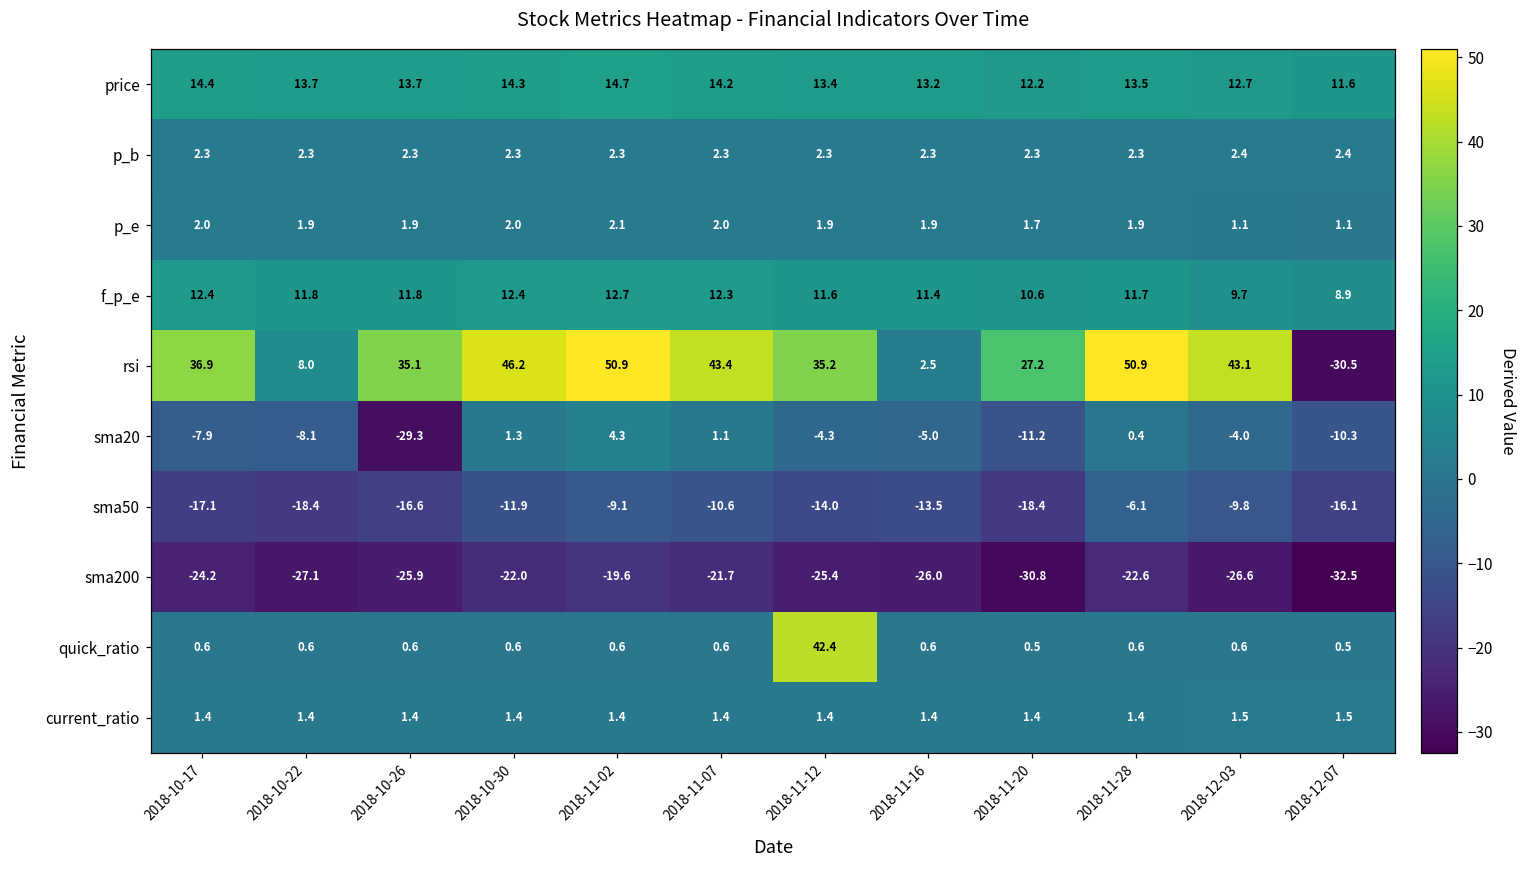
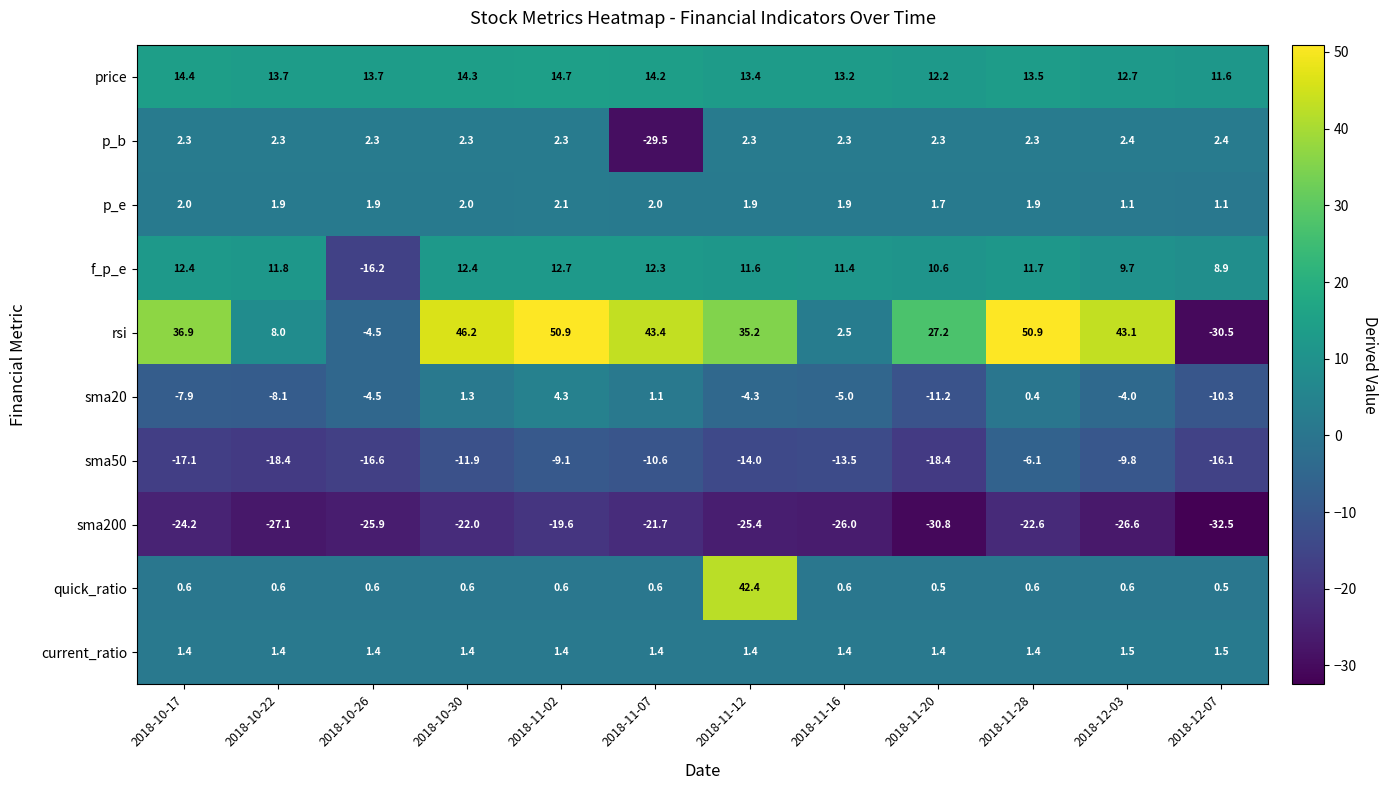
  {
    "price": {
      "2018-10-17": 14.4,
      "2018-10-22": 13.7,
      "2018-10-26": 13.7,
      "2018-10-30": 14.3,
      "2018-11-02": 14.7,
      "2018-11-07": 14.2,
      "2018-11-12": 13.4,
      "2018-11-16": 13.2,
      "2018-11-20": 12.2,
      "2018-11-28": 13.5,
      "2018-12-03": 12.7,
      "2018-12-07": 11.6
    },
    "p_b": {
      "2018-10-17": 2.3,
      "2018-10-22": 2.3,
      "2018-10-26": 2.3,
      "2018-10-30": 2.3,
      "2018-11-02": 2.3,
-     "2018-11-07": 2.3,
+     "2018-11-07": -29.5,
      "2018-11-12": 2.3,
      "2018-11-16": 2.3,
      "2018-11-20": 2.3,
      "2018-11-28": 2.3,
      "2018-12-03": 2.4,
      "2018-12-07": 2.4
    },
    "p_e": {
      "2018-10-17": 2.0,
      "2018-10-22": 1.9,
      "2018-10-26": 1.9,
      "2018-10-30": 2.0,
      "2018-11-02": 2.1,
      "2018-11-07": 2.0,
      "2018-11-12": 1.9,
      "2018-11-16": 1.9,
      "2018-11-20": 1.7,
      "2018-11-28": 1.9,
      "2018-12-03": 1.1,
      "2018-12-07": 1.1
    },
    "f_p_e": {
      "2018-10-17": 12.4,
      "2018-10-22": 11.8,
-     "2018-10-26": 11.8,
+     "2018-10-26": -16.2,
      "2018-10-30": 12.4,
      "2018-11-02": 12.7,
      "2018-11-07": 12.3,
      "2018-11-12": 11.6,
      "2018-11-16": 11.4,
      "2018-11-20": 10.6,
      "2018-11-28": 11.7,
      "2018-12-03": 9.7,
      "2018-12-07": 8.9
    },
    "rsi": {
      "2018-10-17": 36.9,
      "2018-10-22": 8.0,
-     "2018-10-26": 35.1,
+     "2018-10-26": -4.5,
      "2018-10-30": 46.2,
      "2018-11-02": 50.9,
      "2018-11-07": 43.4,
      "2018-11-12": 35.2,
      "2018-11-16": 2.5,
      "2018-11-20": 27.2,
      "2018-11-28": 50.9,
      "2018-12-03": 43.1,
      "2018-12-07": -30.5
    },
    "sma20": {
      "2018-10-17": -7.9,
      "2018-10-22": -8.1,
-     "2018-10-26": -29.3,
+     "2018-10-26": -4.5,
      "2018-10-30": 1.3,
      "2018-11-02": 4.3,
      "2018-11-07": 1.1,
      "2018-11-12": -4.3,
      "2018-11-16": -5.0,
      "2018-11-20": -11.2,
      "2018-11-28": 0.4,
      "2018-12-03": -4.0,
      "2018-12-07": -10.3
    },
    "sma50": {
      "2018-10-17": -17.1,
      "2018-10-22": -18.4,
      "2018-10-26": -16.6,
      "2018-10-30": -11.9,
      "2018-11-02": -9.1,
      "2018-11-07": -10.6,
      "2018-11-12": -14.0,
      "2018-11-16": -13.5,
      "2018-11-20": -18.4,
      "2018-11-28": -6.1,
      "2018-12-03": -9.8,
      "2018-12-07": -16.1
    },
    "sma200": {
      "2018-10-17": -24.2,
      "2018-10-22": -27.1,
      "2018-10-26": -25.9,
      "2018-10-30": -22.0,
      "2018-11-02": -19.6,
      "2018-11-07": -21.7,
      "2018-11-12": -25.4,
      "2018-11-16": -26.0,
      "2018-11-20": -30.8,
      "2018-11-28": -22.6,
      "2018-12-03": -26.6,
      "2018-12-07": -32.5
    },
    "quick_ratio": {
      "2018-10-17": 0.6,
      "2018-10-22": 0.6,
      "2018-10-26": 0.6,
      "2018-10-30": 0.6,
      "2018-11-02": 0.6,
      "2018-11-07": 0.6,
      "2018-11-12": 42.4,
      "2018-11-16": 0.6,
      "2018-11-20": 0.5,
      "2018-11-28": 0.6,
      "2018-12-03": 0.6,
      "2018-12-07": 0.5
    },
    "current_ratio": {
      "2018-10-17": 1.4,
      "2018-10-22": 1.4,
      "2018-10-26": 1.4,
      "2018-10-30": 1.4,
      "2018-11-02": 1.4,
      "2018-11-07": 1.4,
      "2018-11-12": 1.4,
      "2018-11-16": 1.4,
      "2018-11-20": 1.4,
      "2018-11-28": 1.4,
      "2018-12-03": 1.5,
      "2018-12-07": 1.5
    }
  }
